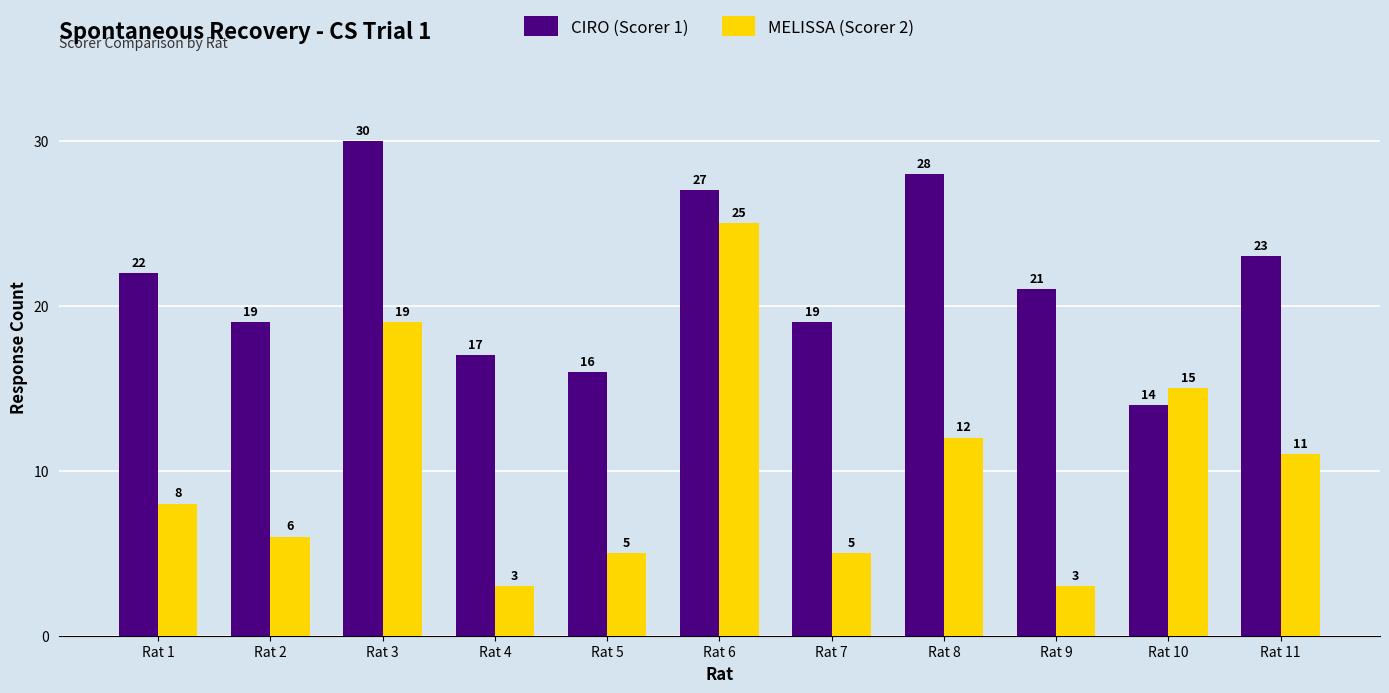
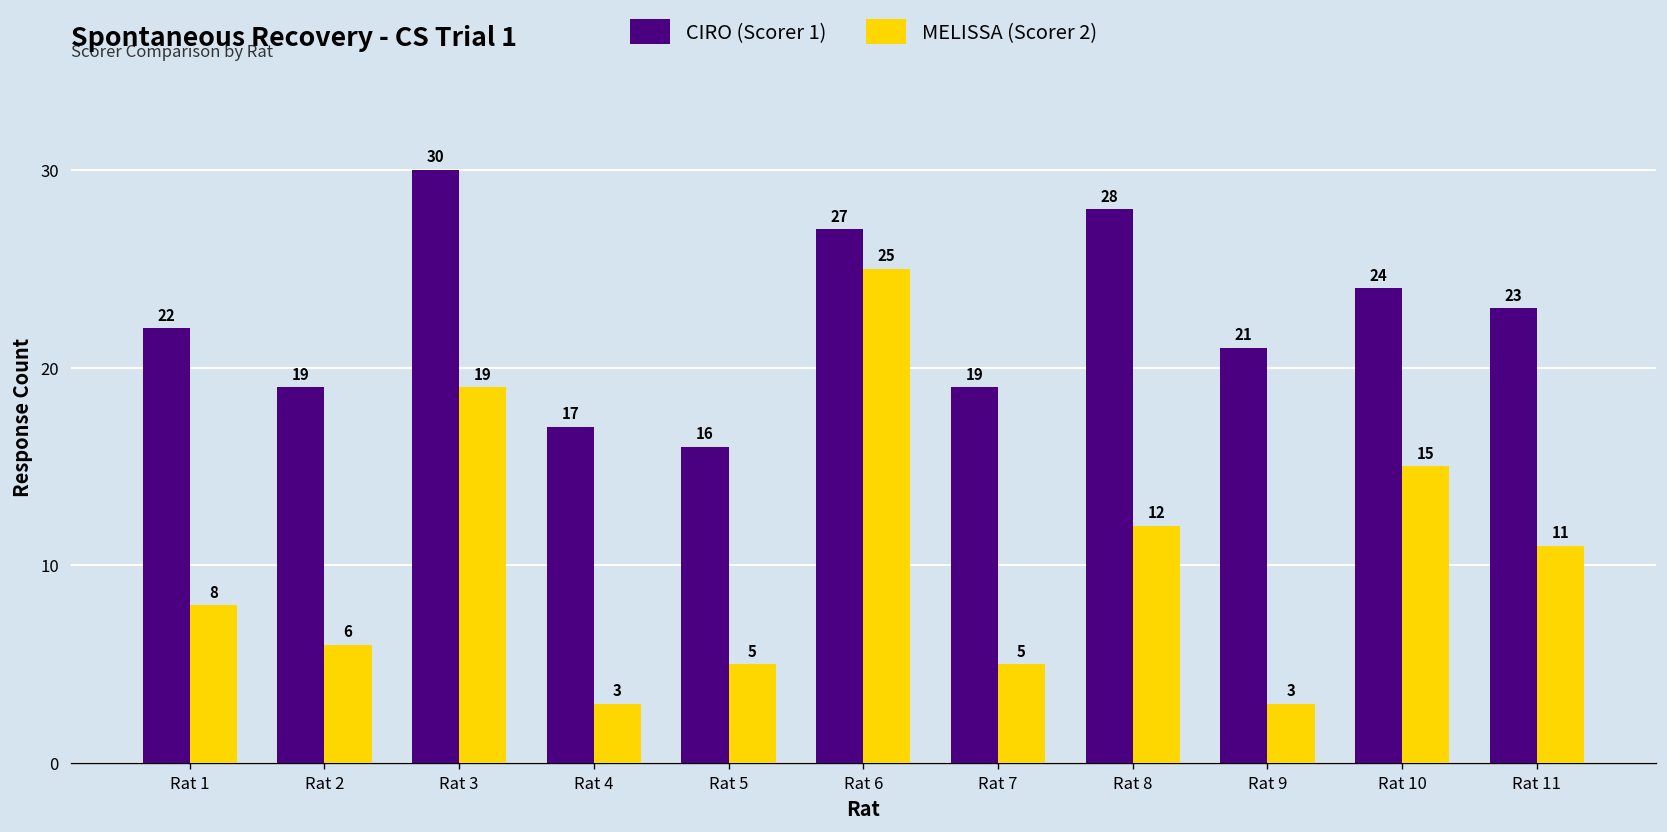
  {
    "CIRO (Scorer 1)": {
      "Rat 1": 22,
      "Rat 2": 19,
      "Rat 3": 30,
      "Rat 4": 17,
      "Rat 5": 16,
      "Rat 6": 27,
      "Rat 7": 19,
      "Rat 8": 28,
      "Rat 9": 21,
-     "Rat 10": 14,
+     "Rat 10": 24,
      "Rat 11": 23
    },
    "MELISSA (Scorer 2)": {
      "Rat 1": 8,
      "Rat 2": 6,
      "Rat 3": 19,
      "Rat 4": 3,
      "Rat 5": 5,
      "Rat 6": 25,
      "Rat 7": 5,
      "Rat 8": 12,
      "Rat 9": 3,
      "Rat 10": 15,
      "Rat 11": 11
    }
  }
